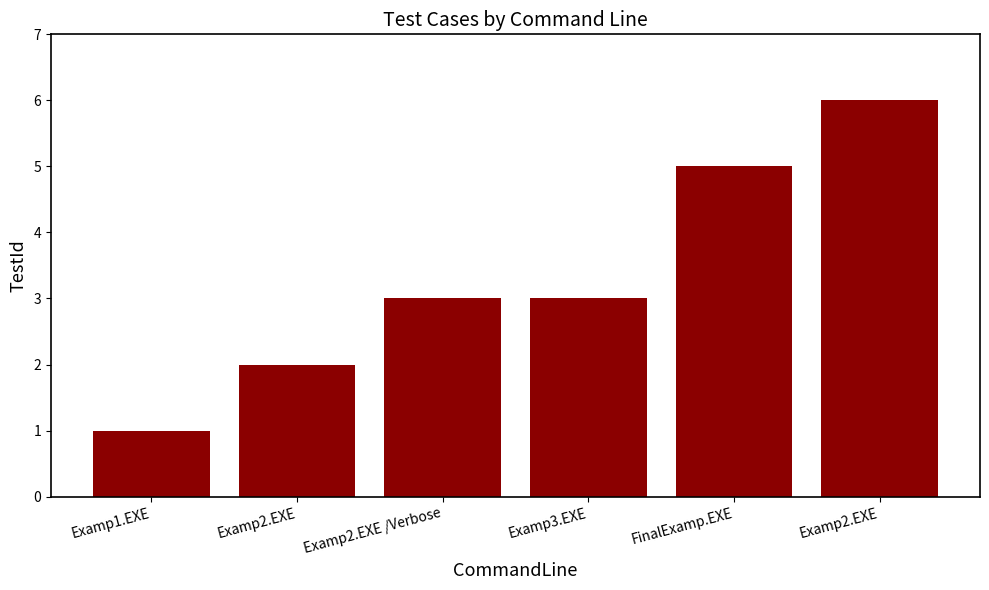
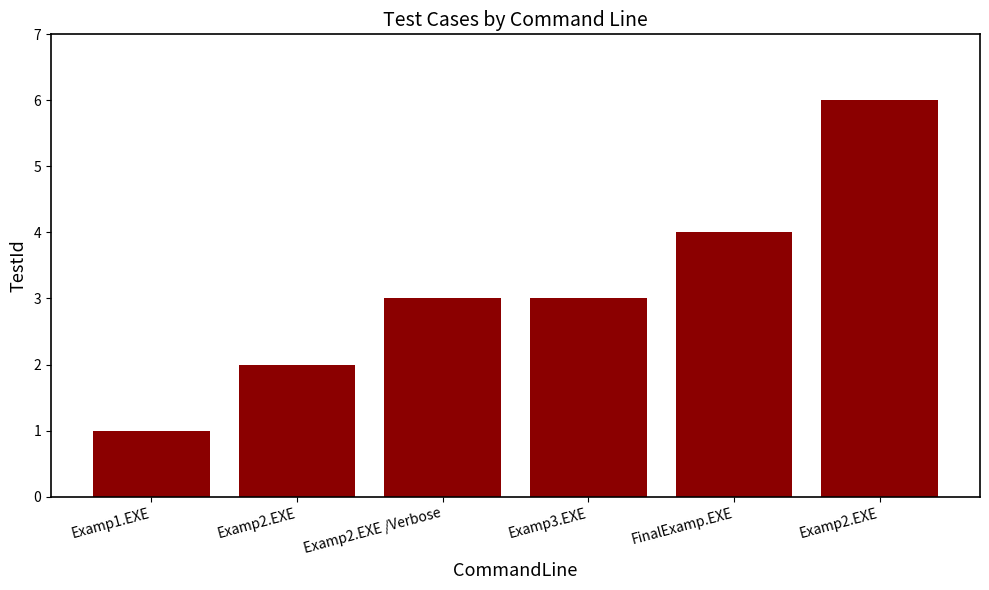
  {
    "Examp1.EXE": 1,
    "Examp2.EXE /Verbose": 3,
    "Examp3.EXE": 3,
-   "FinalExamp.EXE": 5
+   "FinalExamp.EXE": 4
  }
